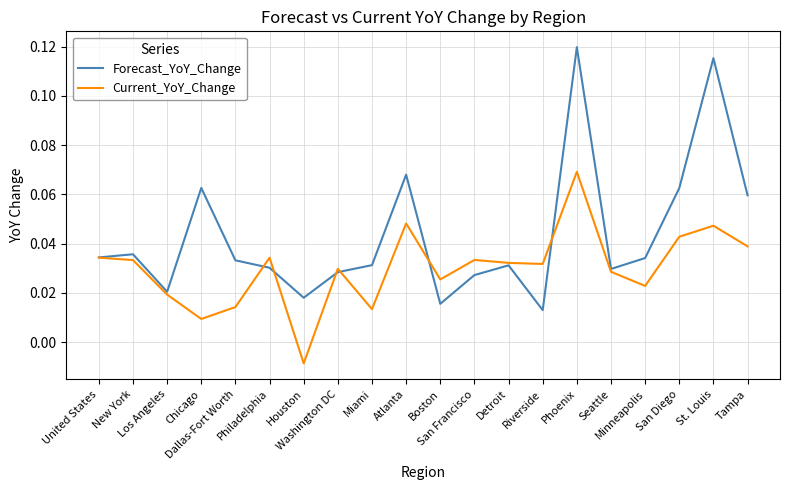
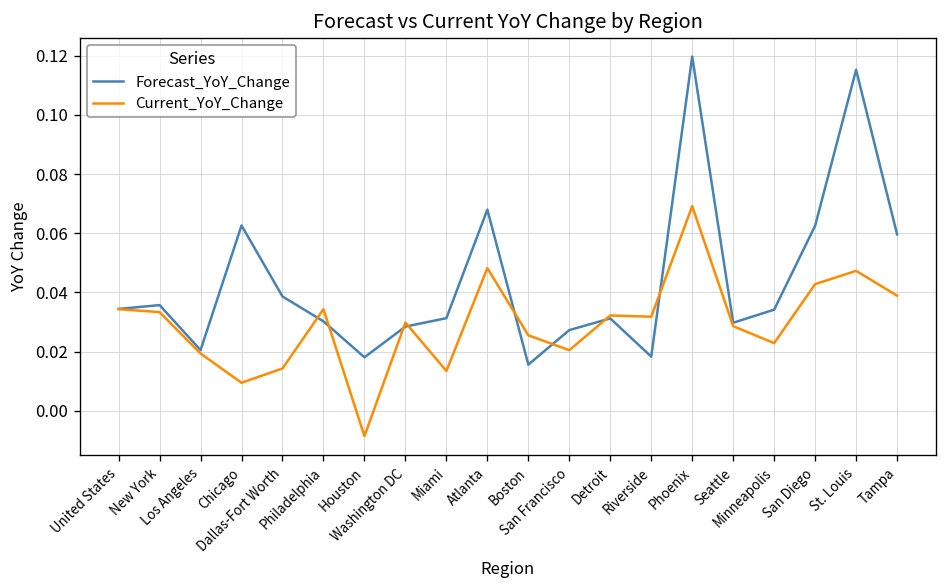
  {
    "Forecast_YoY_Change": {
      "New York": 0.036,
      "Los Angeles": 0.020,
      "Chicago": 0.063,
-     "Dallas-Fort Worth": 0.033,
+     "Dallas-Fort Worth": 0.039,
      "Philadelphia": 0.030,
      "Houston": 0.018,
      "Washington DC": 0.028,
      "Miami": 0.031,
      "Atlanta": 0.068,
      "Boston": 0.016,
      "San Francisco": 0.027,
-     "Riverside": 0.013,
+     "Riverside": 0.018,
      "Phoenix": 0.120,
      "Seattle": 0.030,
      "Minneapolis": 0.034,
      "San Diego": 0.063,
      "St. Louis": 0.115,
      "Tampa": 0.060
    },
    "Current_YoY_Change": {
      "New York": 0.033,
      "Los Angeles": 0.019,
      "Chicago": 0.009,
      "Dallas-Fort Worth": 0.014,
      "Philadelphia": 0.034,
      "Houston": -0.009,
      "Washington DC": 0.030,
      "Miami": 0.013,
      "Atlanta": 0.048,
      "Boston": 0.025,
-     "San Francisco": 0.033,
+     "San Francisco": 0.020,
      "Riverside": 0.032,
      "Phoenix": 0.069,
      "Seattle": 0.029,
      "Minneapolis": 0.023,
      "San Diego": 0.043,
      "St. Louis": 0.047,
      "Tampa": 0.039
    }
  }
